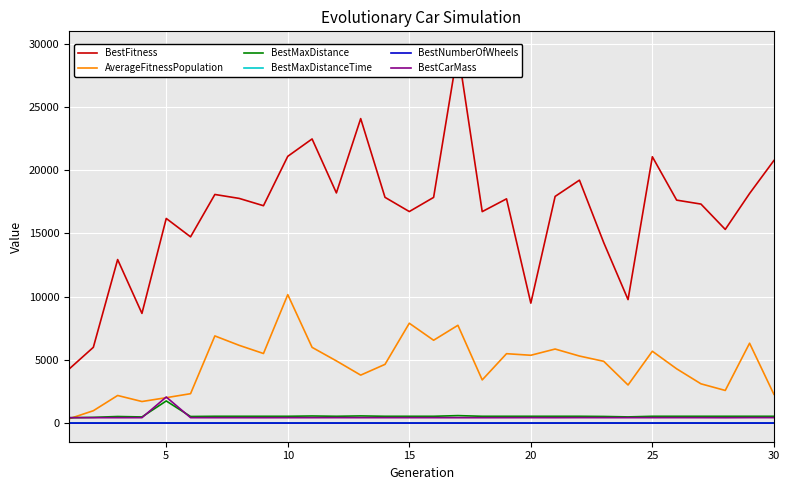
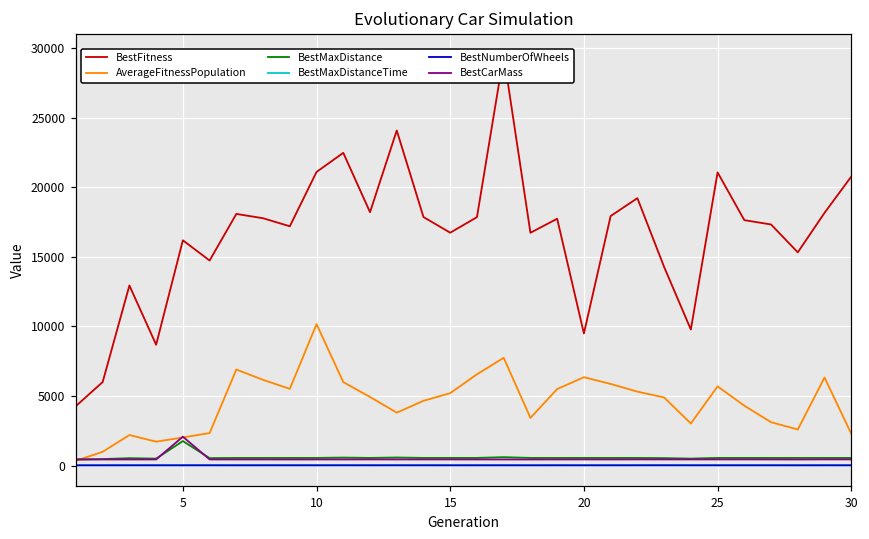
  {
    "BestFitness": {
      "5": 16200,
      "10": 21100,
      "15": 16700,
      "20": 9500,
      "25": 21100,
      "30": 20800
    },
    "AverageFitnessPopulation": {
      "10": 10200,
-     "15": 7900,
-     "20": 5400,
+     "15": 5200,
+     "20": 6300,
      "25": 5700,
      "30": 2300
    },
    "BestMaxDistance": {
      "5": 1800
    },
    "BestNumberOfWheels": {
      "5": 0,
      "10": 0,
      "15": 0,
      "20": 0,
      "25": 0,
      "30": 0
    }
  }
